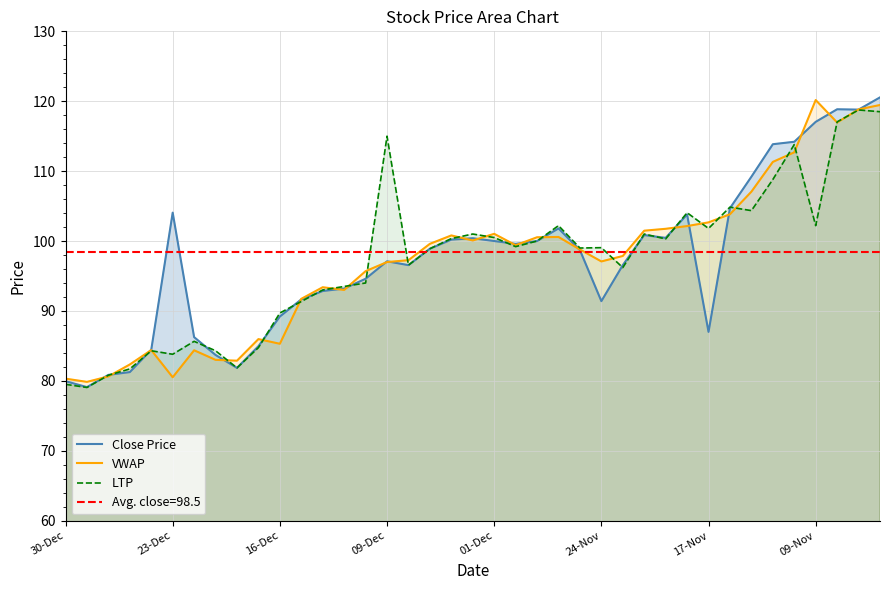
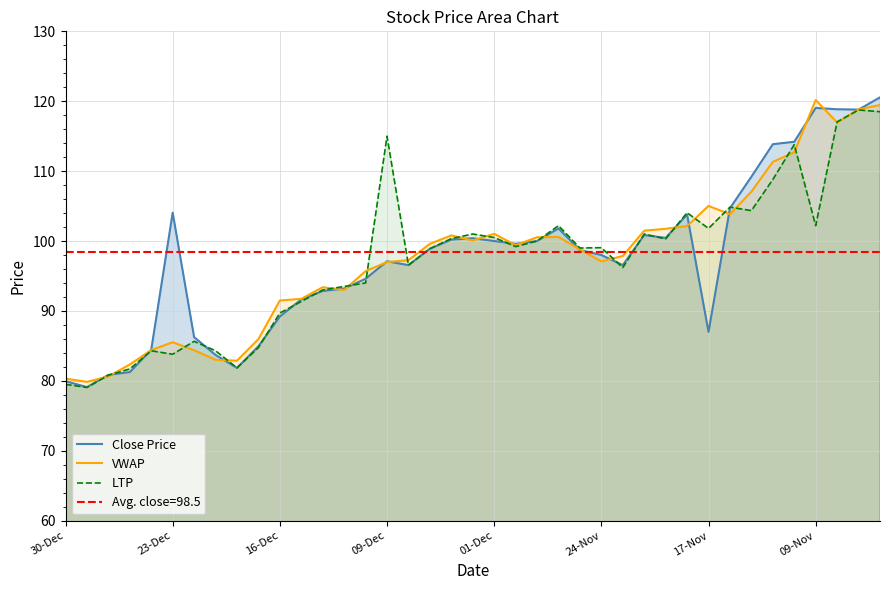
  {
    "Close Price": {
      "23-Dec": 104,
      "16-Dec": 89,
      "01-Dec": 100,
-     "24-Nov": 91,
+     "24-Nov": 98,
      "17-Nov": 87,
-     "09-Nov": 117
+     "09-Nov": 119
    },
    "VWAP": {
-     "23-Dec": 81,
-     "16-Dec": 85,
+     "23-Dec": 86,
+     "16-Dec": 91,
      "01-Dec": 101,
      "24-Nov": 97,
-     "17-Nov": 103,
+     "17-Nov": 105,
      "09-Nov": 120
    },
    "LTP": {
      "30-Dec": 80,
      "23-Dec": 84,
      "16-Dec": 90,
      "09-Dec": 115,
      "01-Dec": 101,
      "24-Nov": 99,
      "17-Nov": 102,
      "09-Nov": 102
    }
  }
